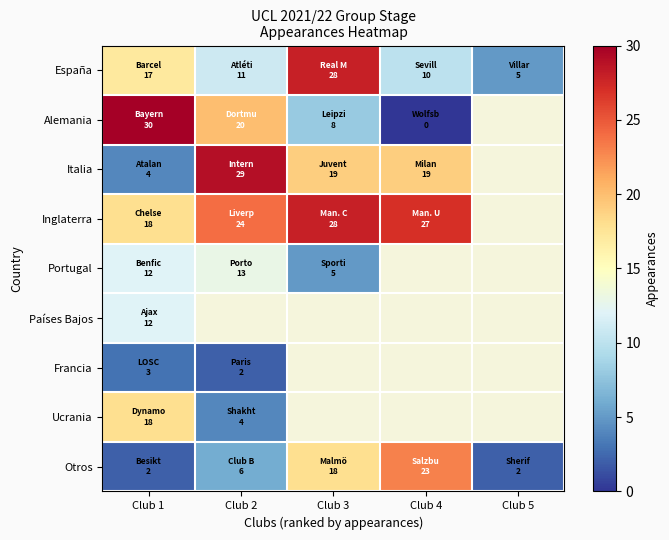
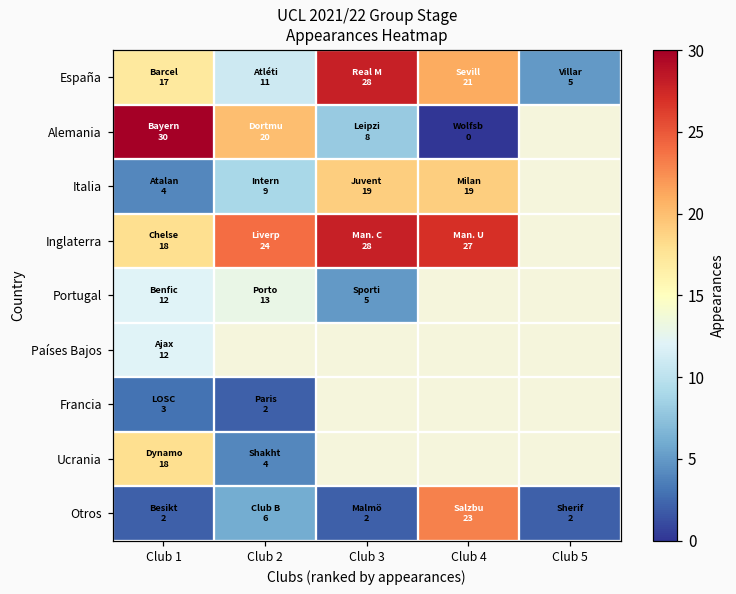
  {
    "España": {
      "Club 1": 17,
      "Club 2": 11,
      "Club 3": 28,
-     "Club 4": 10,
+     "Club 4": 21,
      "Club 5": 5
    },
    "Alemania": {
      "Club 1": 30,
      "Club 2": 20,
      "Club 3": 8,
      "Club 4": 0
    },
    "Italia": {
      "Club 1": 4,
-     "Club 2": 29,
+     "Club 2": 9,
      "Club 3": 19,
      "Club 4": 19
    },
    "Inglaterra": {
      "Club 1": 18,
      "Club 2": 24,
      "Club 3": 28,
      "Club 4": 27
    },
    "Portugal": {
      "Club 1": 12,
      "Club 2": 13,
      "Club 3": 5
    },
    "Países Bajos": {
      "Club 1": 12
    },
    "Francia": {
      "Club 1": 3,
      "Club 2": 2
    },
    "Ucrania": {
      "Club 1": 18,
      "Club 2": 4
    },
    "Otros": {
      "Club 1": 2,
      "Club 2": 6,
-     "Club 3": 18,
+     "Club 3": 2,
      "Club 4": 23,
      "Club 5": 2
    }
  }
